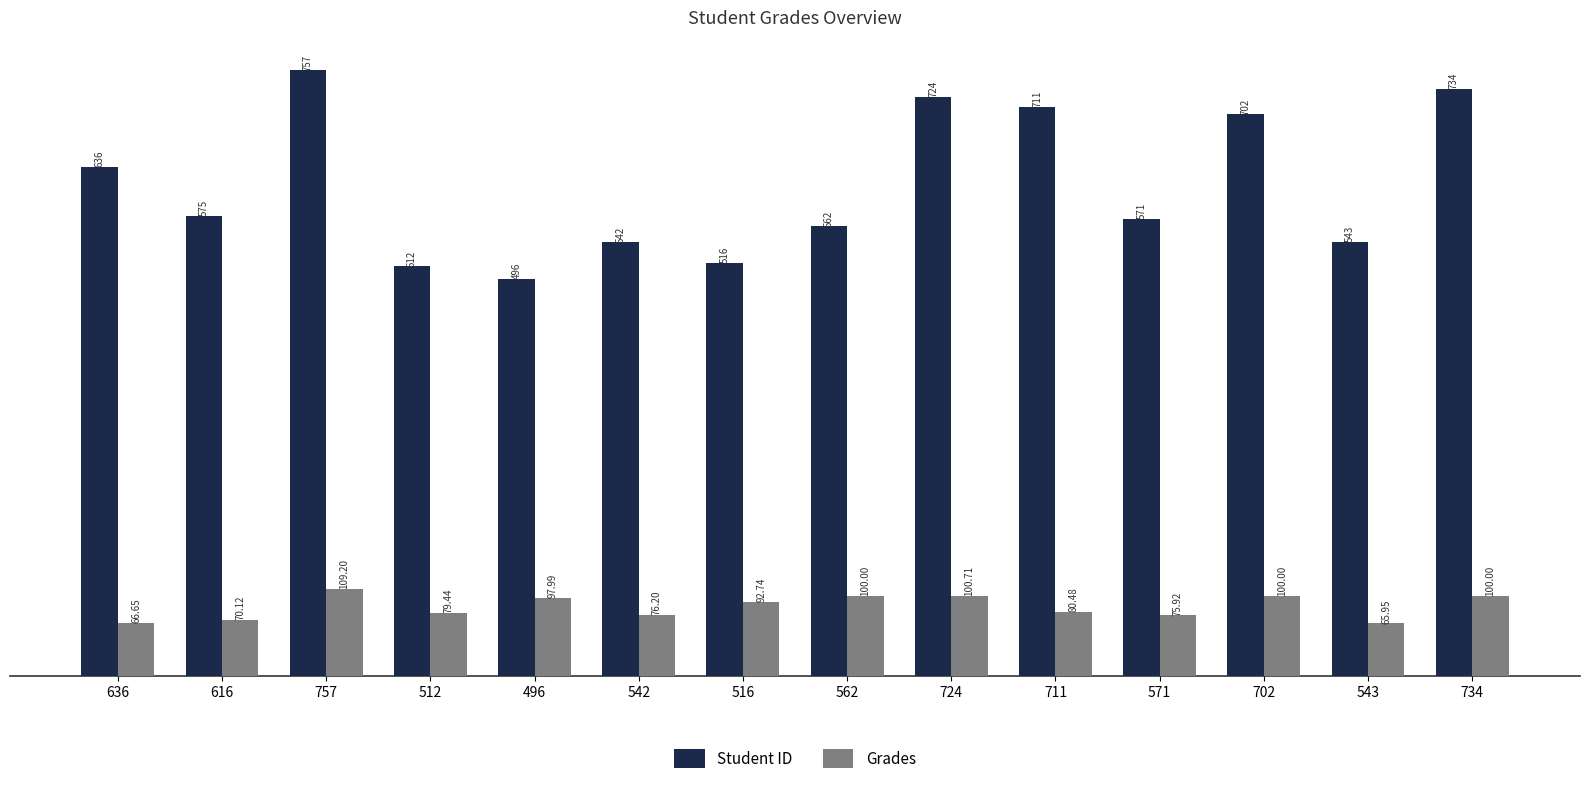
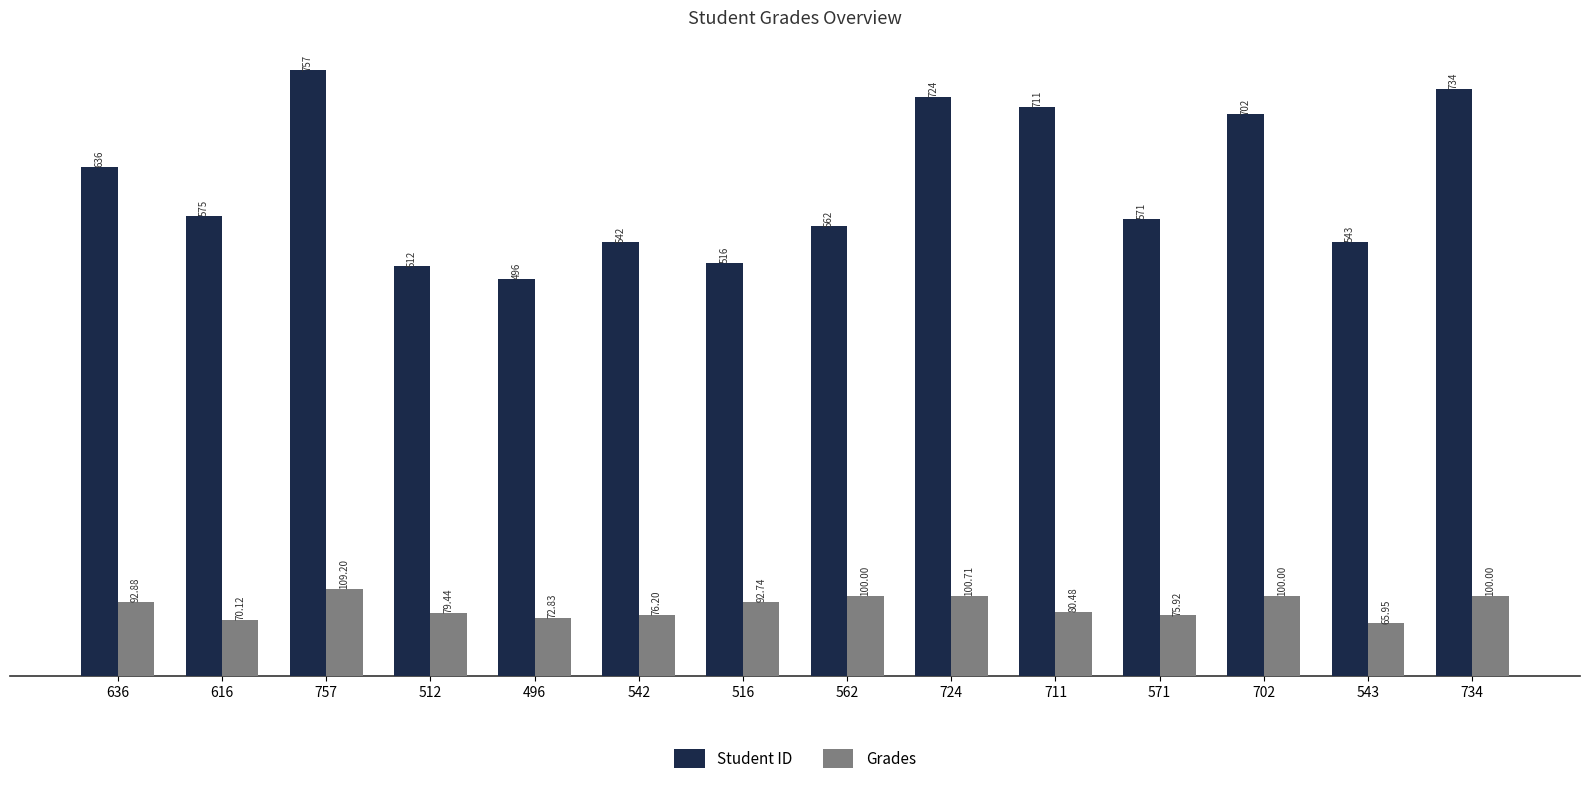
  {
    "Student ID": {
      "636": 636,
      "616": 575,
      "757": 757,
      "512": 512,
      "496": 496,
      "542": 542,
      "516": 516,
      "562": 562,
      "724": 724,
      "711": 711,
      "571": 571,
      "702": 702,
      "543": 543,
      "734": 734
    },
    "Grades": {
-     "636": 66.65,
+     "636": 92.88,
      "616": 70.12,
      "757": 109.20,
      "512": 79.44,
-     "496": 97.99,
+     "496": 72.83,
      "542": 76.20,
      "516": 92.74,
      "562": 100.00,
      "724": 100.71,
      "711": 80.48,
      "571": 75.92,
      "702": 100.00,
      "543": 65.95,
      "734": 100.00
    }
  }
